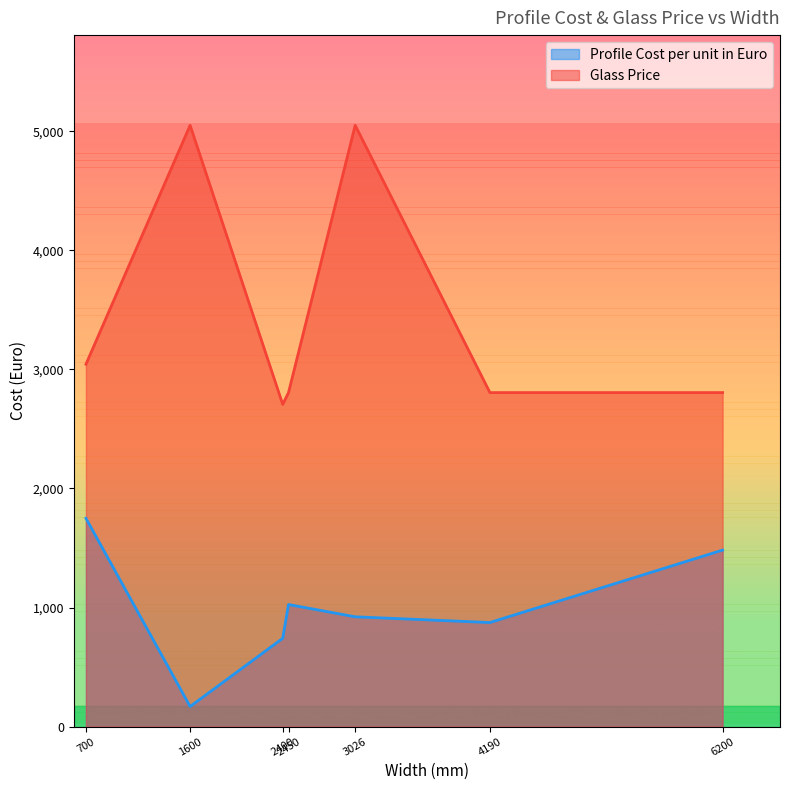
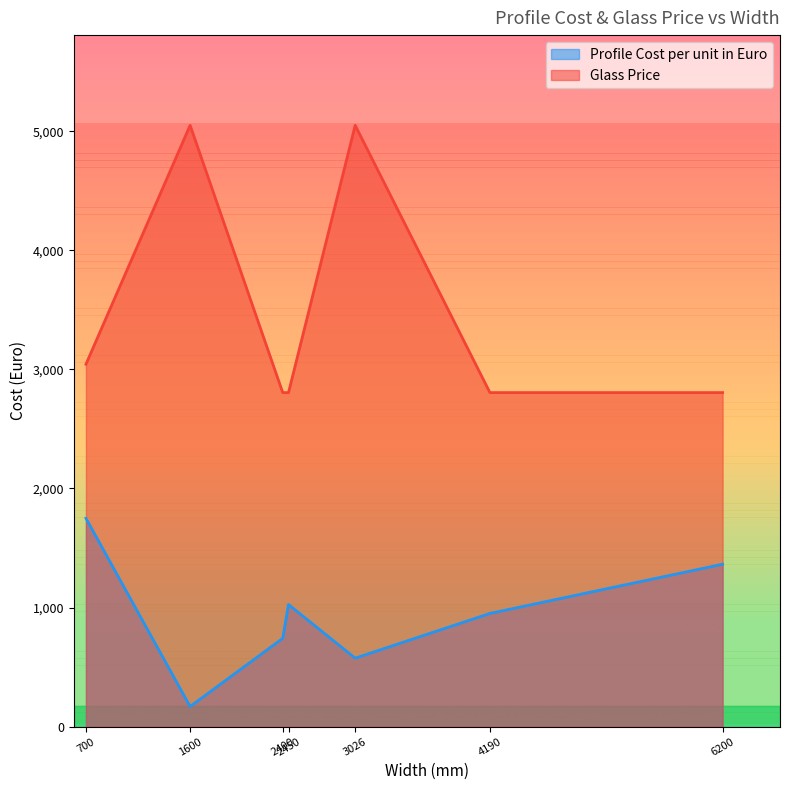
  {
    "Profile Cost per unit in Euro": {
      "700": "1,750",
      "2400": "740",
      "2450": "1,030",
-     "3026": "920",
-     "4190": "870",
-     "6200": "1,480"
+     "3026": "580",
+     "4190": "950",
+     "6200": "1,360"
    },
    "Glass Price": {
      "700": "3,040",
      "1600": "5,050",
-     "2400": "2,710",
+     "2400": "2,810",
      "2450": "2,810",
      "3026": "5,050",
      "4190": "2,810",
      "6200": "2,810"
    }
  }
